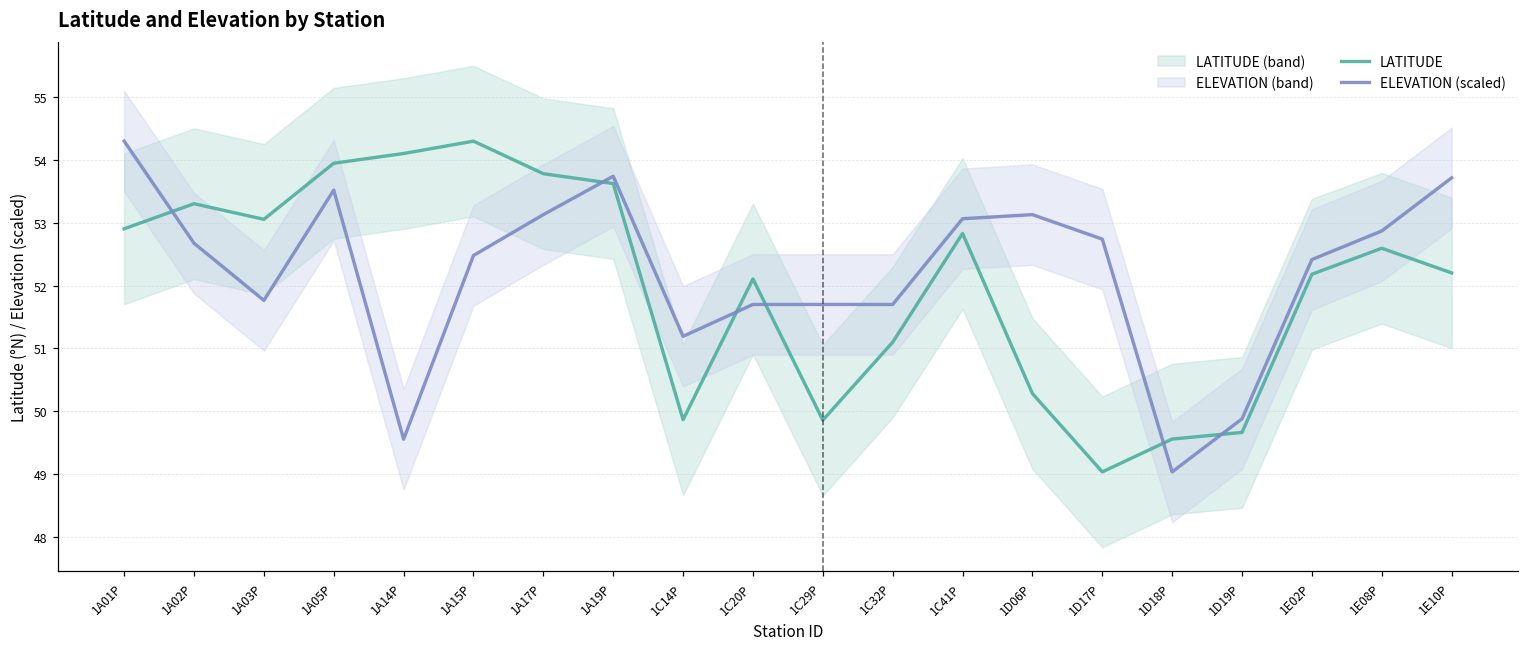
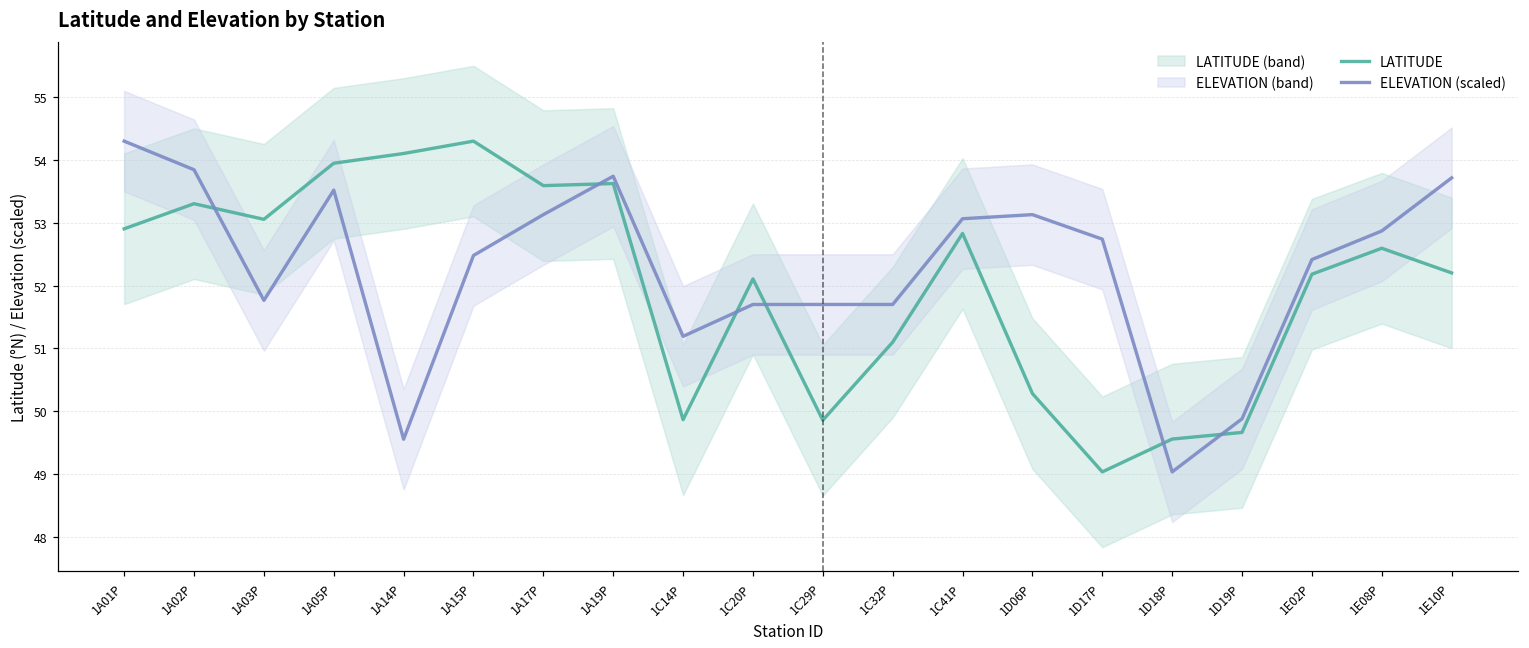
  {
    "LATITUDE": {
      "1A01P": 52.9,
      "1A02P": 53.3,
      "1A03P": 53.1,
      "1A05P": 54.0,
      "1A14P": 54.1,
      "1A15P": 54.3,
-     "1A17P": 53.8,
+     "1A17P": 53.6,
      "1A19P": 53.6,
      "1C14P": 49.9,
      "1C20P": 52.1,
      "1C29P": 49.9,
      "1C32P": 51.1,
      "1C41P": 52.8,
      "1D06P": 50.3,
      "1D17P": 49.0,
      "1D18P": 49.6,
      "1D19P": 49.7,
      "1E02P": 52.2,
      "1E08P": 52.6,
      "1E10P": 52.2
    },
    "ELEVATION (scaled)": {
      "1A01P": 54.3,
-     "1A02P": 52.7,
+     "1A02P": 53.8,
      "1A03P": 51.8,
      "1A05P": 53.5,
      "1A14P": 49.6,
      "1A15P": 52.5,
      "1A17P": 53.1,
      "1A19P": 53.7,
      "1C14P": 51.2,
      "1C20P": 51.7,
      "1C29P": 51.7,
      "1C32P": 51.7,
      "1C41P": 53.1,
      "1D06P": 53.1,
      "1D17P": 52.7,
      "1D18P": 49.0,
      "1D19P": 49.9,
      "1E02P": 52.4,
      "1E08P": 52.9,
      "1E10P": 53.7
    }
  }
